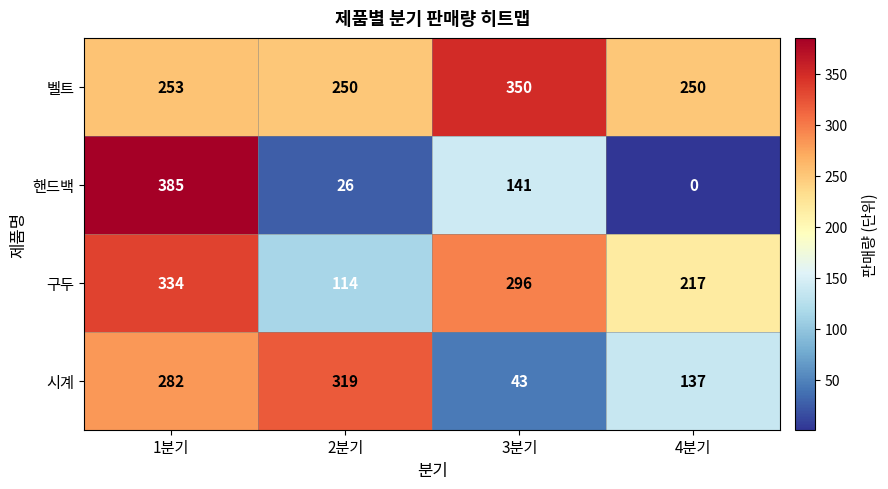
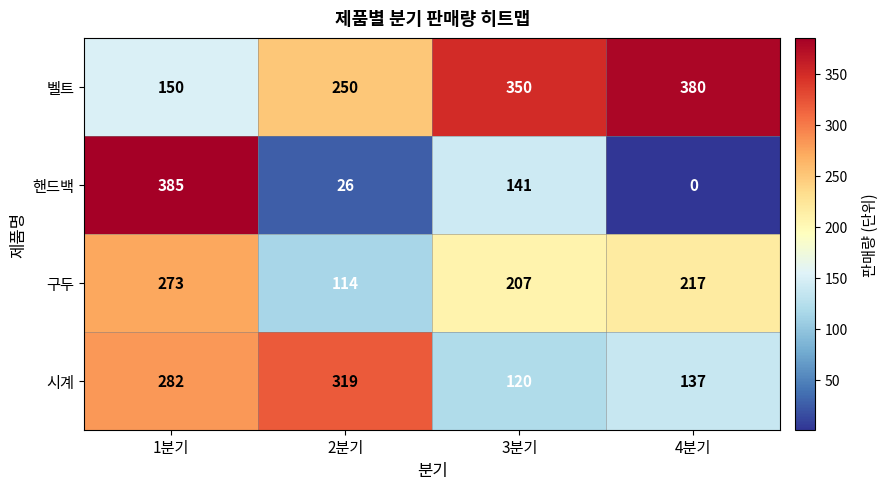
  {
    "벨트": {
-     "1분기": 253,
+     "1분기": 150,
      "2분기": 250,
      "3분기": 350,
-     "4분기": 250
+     "4분기": 380
    },
    "핸드백": {
      "1분기": 385,
      "2분기": 26,
      "3분기": 141,
      "4분기": 0
    },
    "구두": {
-     "1분기": 334,
+     "1분기": 273,
      "2분기": 114,
-     "3분기": 296,
+     "3분기": 207,
      "4분기": 217
    },
    "시계": {
      "1분기": 282,
      "2분기": 319,
-     "3분기": 43,
+     "3분기": 120,
      "4분기": 137
    }
  }
